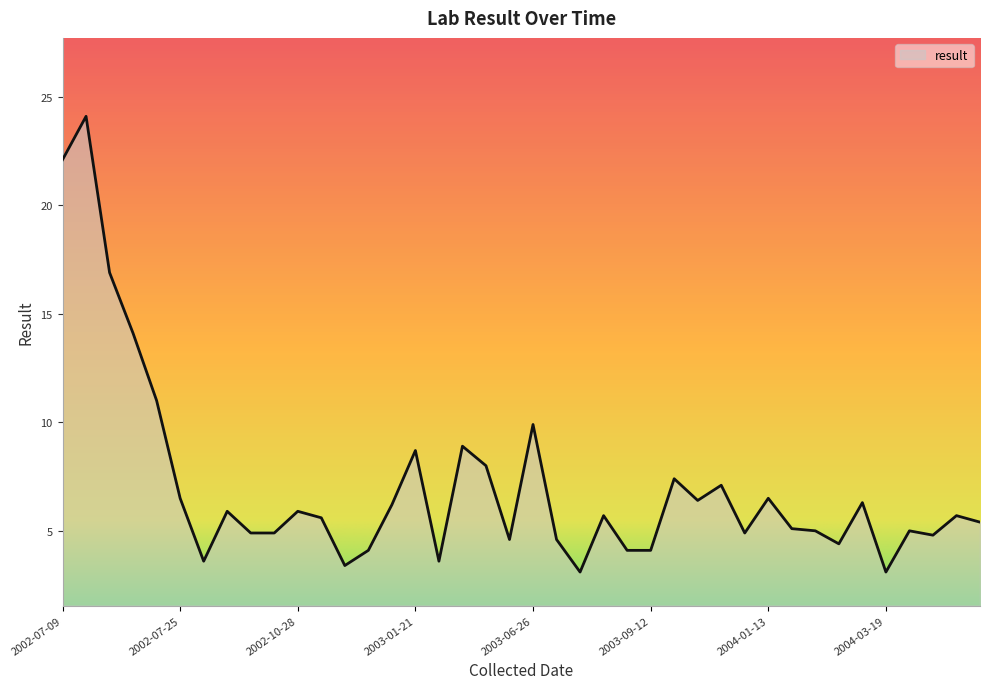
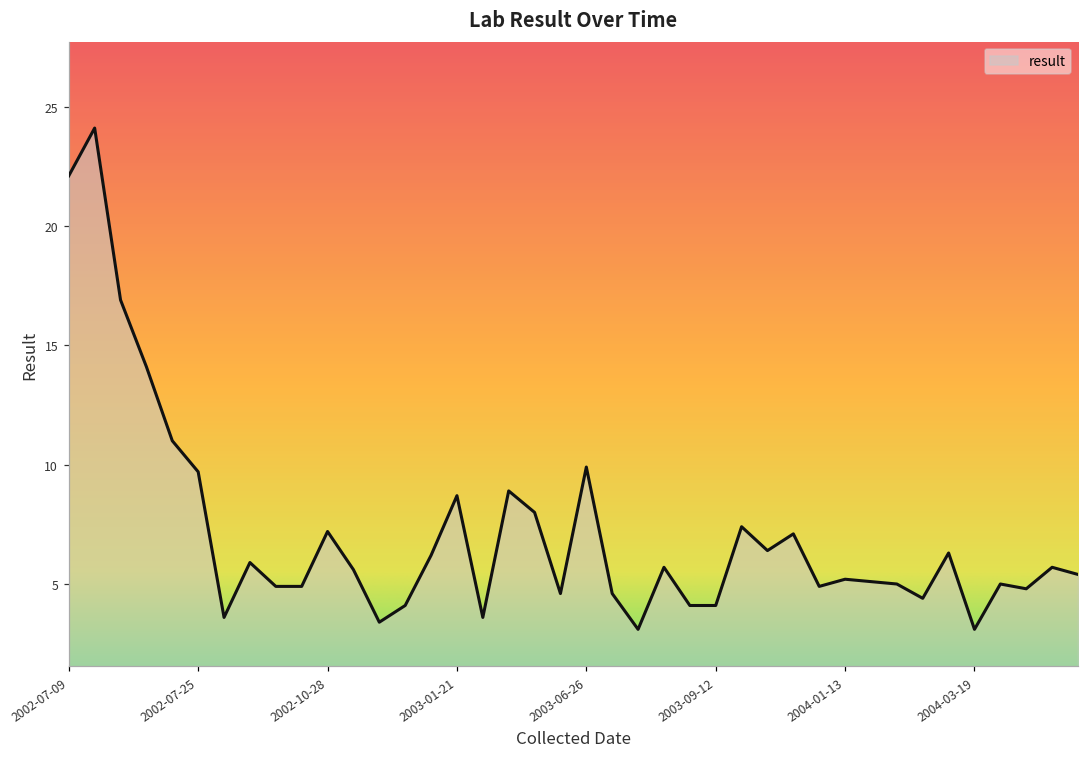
  {
    "2002-07-09": 22.1,
-   "2002-07-25": 6.5,
-   "2002-10-28": 5.9,
+   "2002-07-25": 9.7,
+   "2002-10-28": 7.2,
    "2003-01-21": 8.7,
    "2003-06-26": 9.9,
    "2003-09-12": 4.1,
-   "2004-01-13": 6.5,
+   "2004-01-13": 5.2,
    "2004-03-19": 3.1
  }
